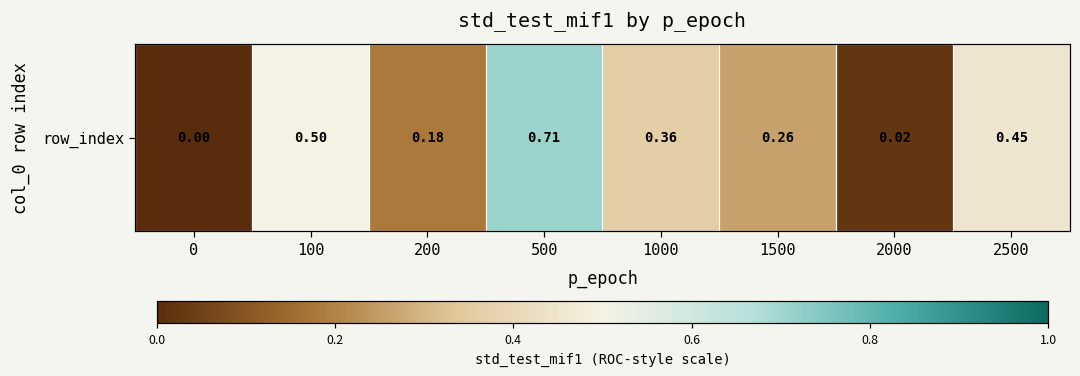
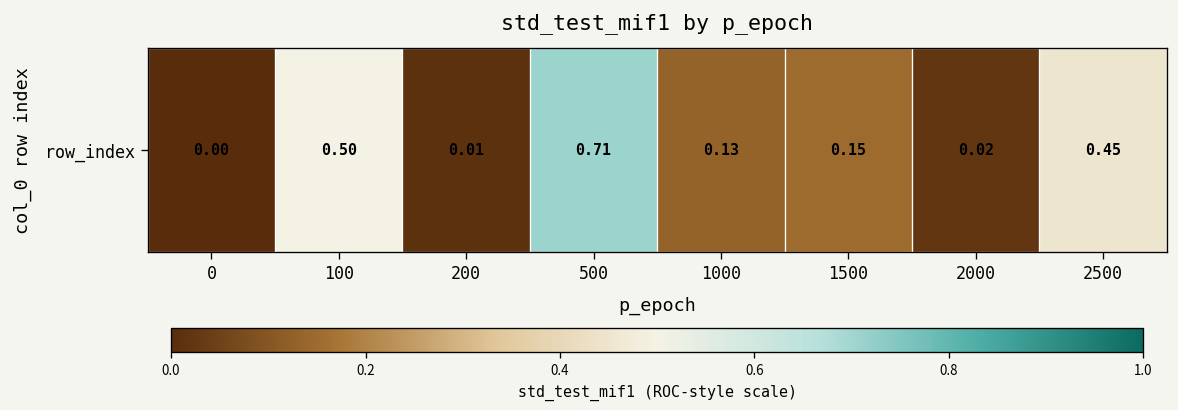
  {
    "row_index": {
      "0": 0.00,
      "100": 0.50,
-     "200": 0.18,
+     "200": 0.01,
      "500": 0.71,
-     "1000": 0.36,
-     "1500": 0.26,
+     "1000": 0.13,
+     "1500": 0.15,
      "2000": 0.02,
      "2500": 0.45
    }
  }
